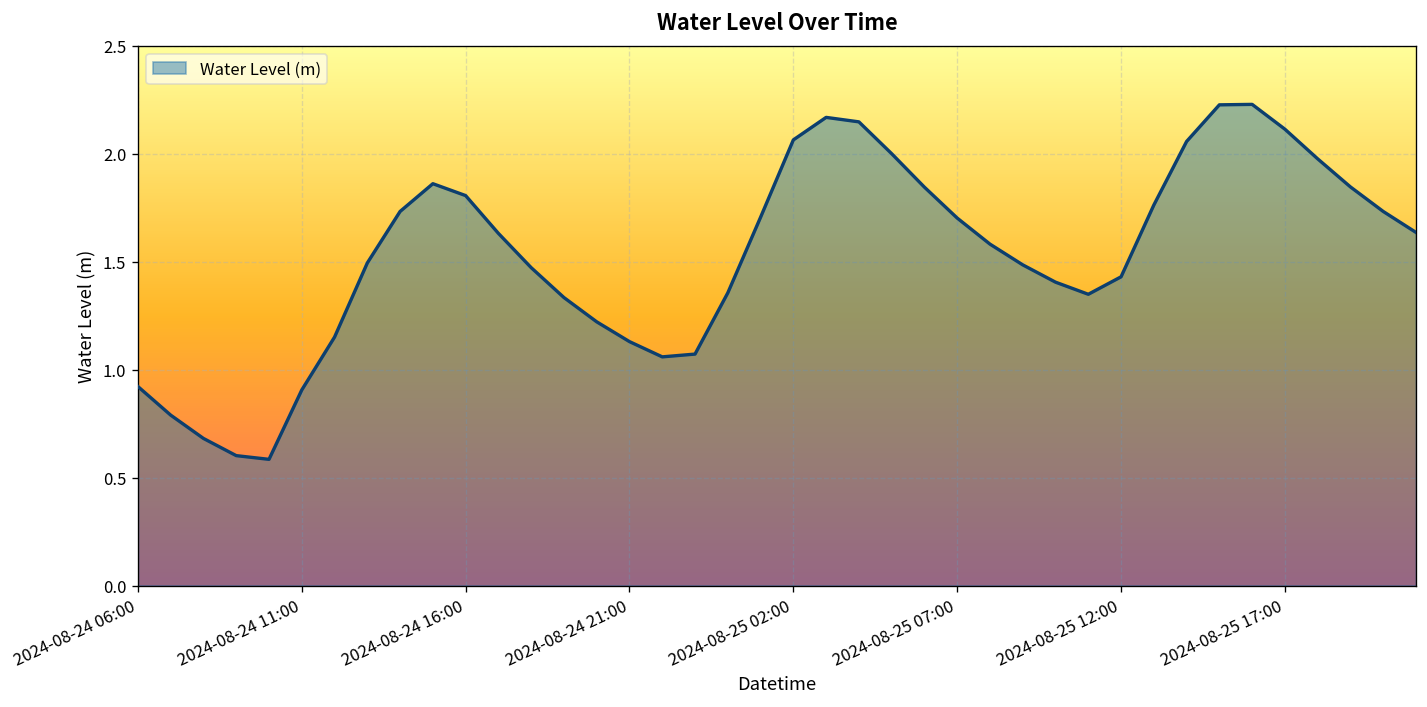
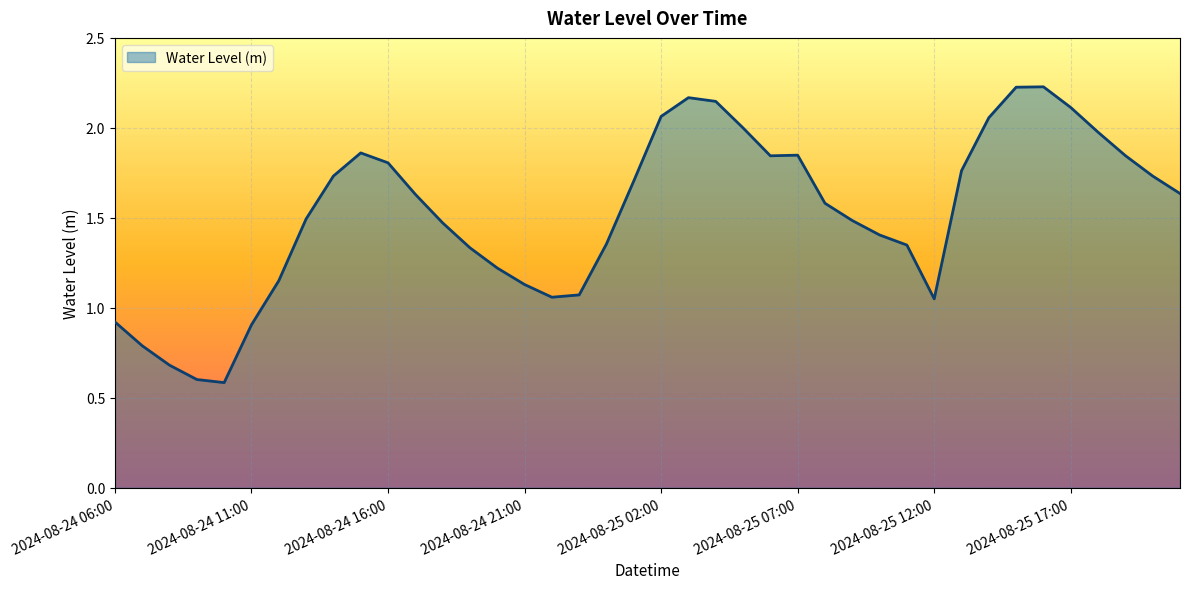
  {
    "2024-08-24 06:00": 0.92,
    "2024-08-24 11:00": 0.91,
    "2024-08-24 16:00": 1.81,
    "2024-08-24 21:00": 1.13,
    "2024-08-25 02:00": 2.06,
-   "2024-08-25 07:00": 1.70,
-   "2024-08-25 12:00": 1.43,
+   "2024-08-25 07:00": 1.85,
+   "2024-08-25 12:00": 1.05,
    "2024-08-25 17:00": 2.11
  }
